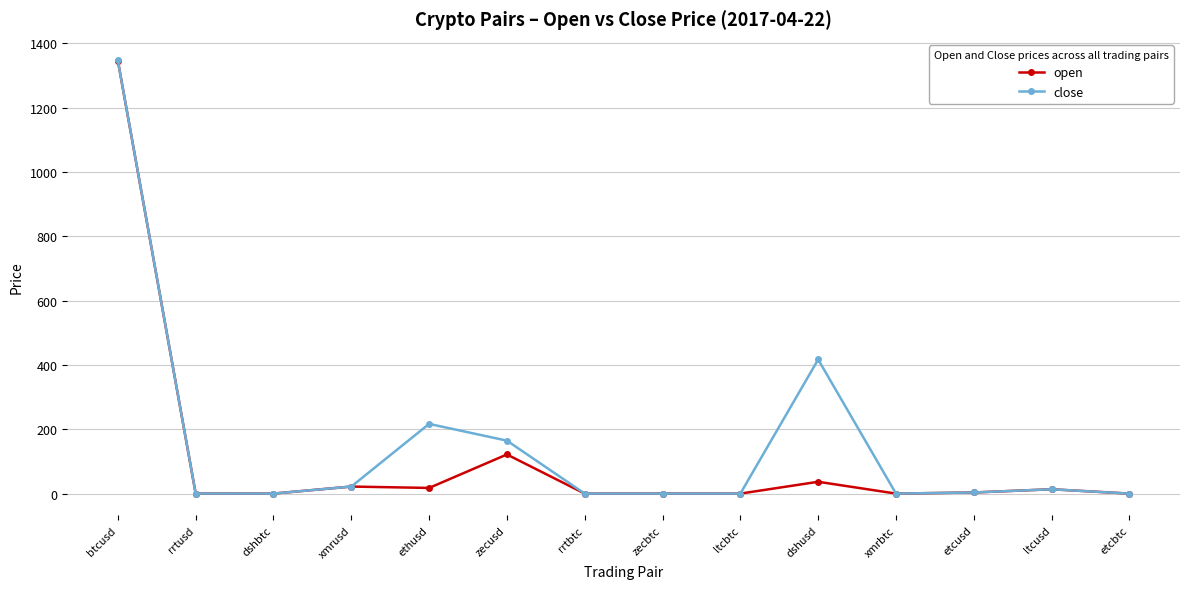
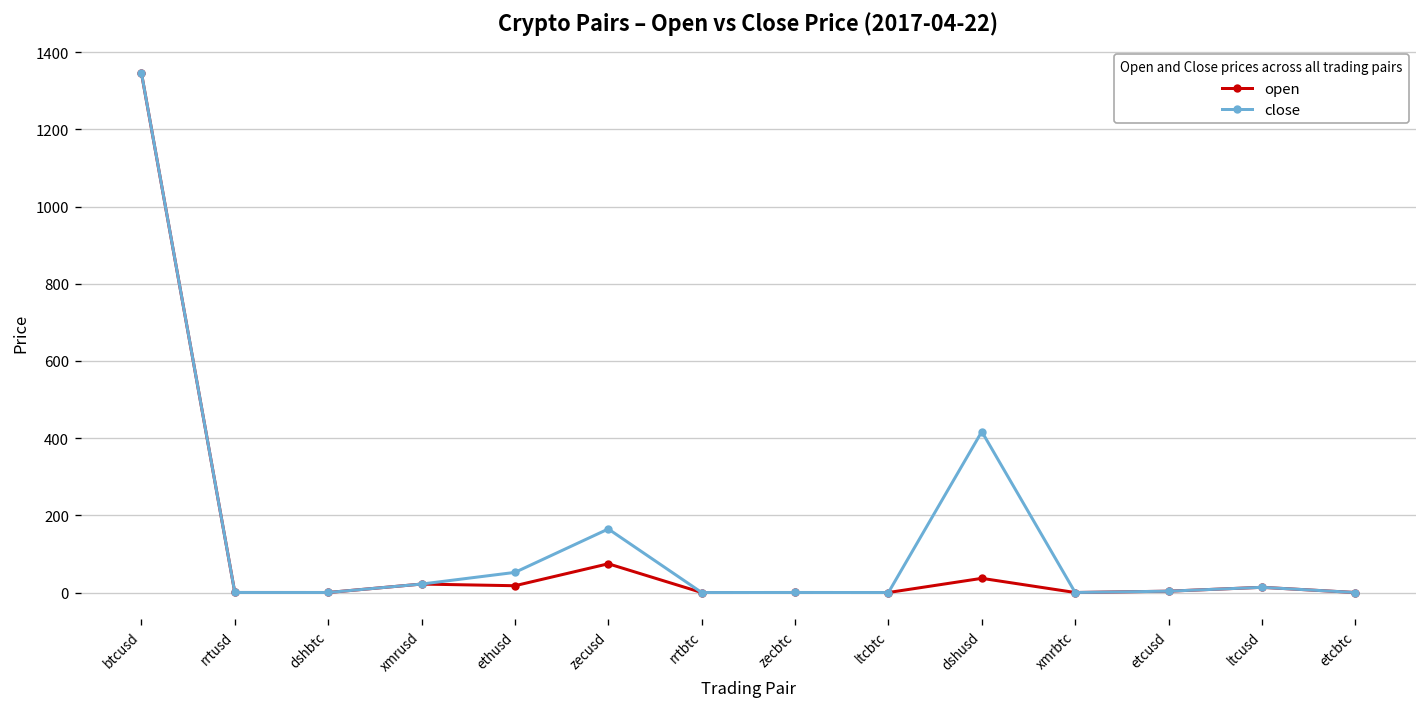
  {
    "open": {
      "ethusd": 20,
-     "zecusd": 120,
+     "zecusd": 70,
      "dshusd": 40
    },
    "close": {
-     "ethusd": 220,
+     "ethusd": 50,
      "zecusd": 160,
      "dshusd": 420
    }
  }
